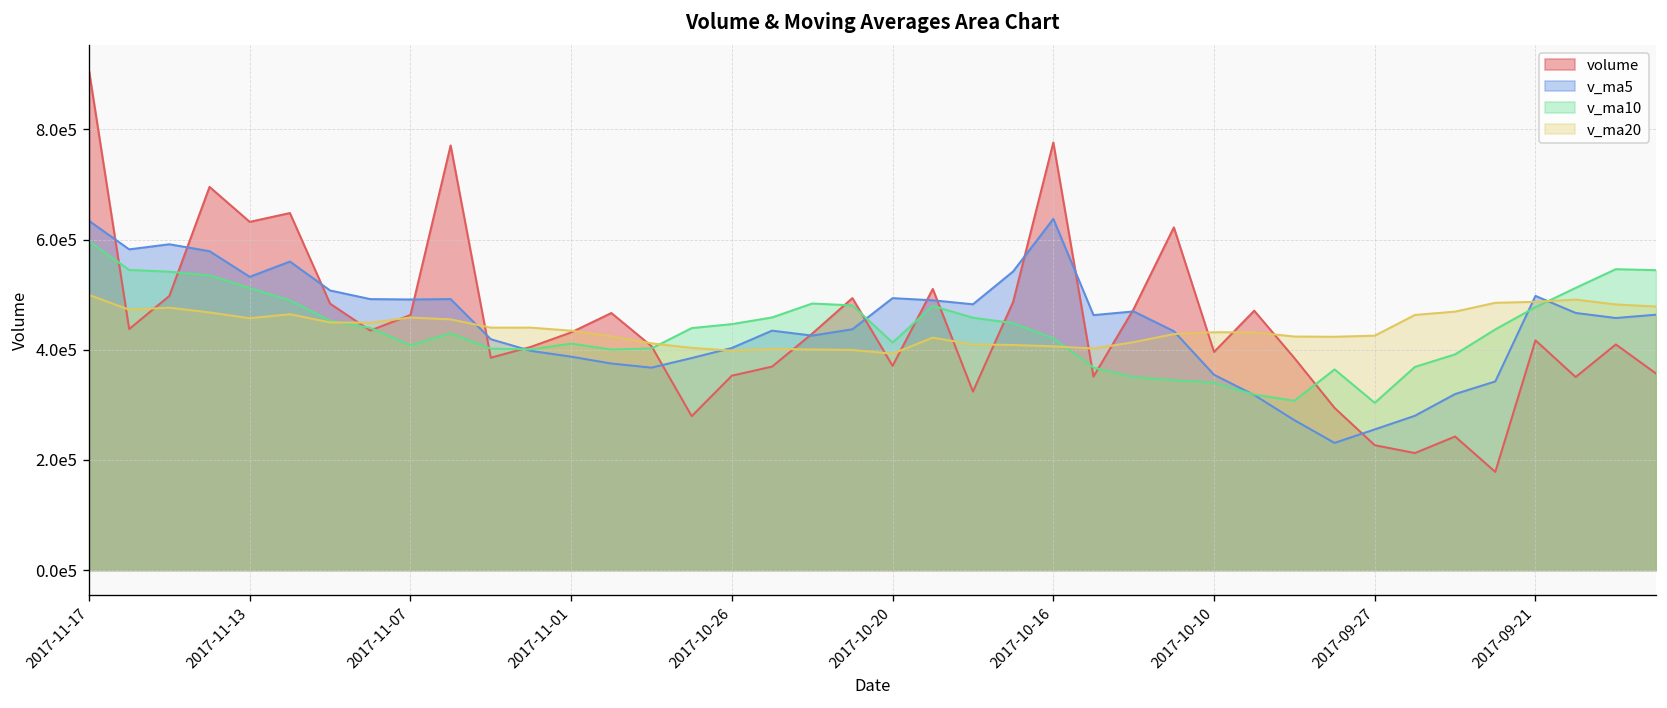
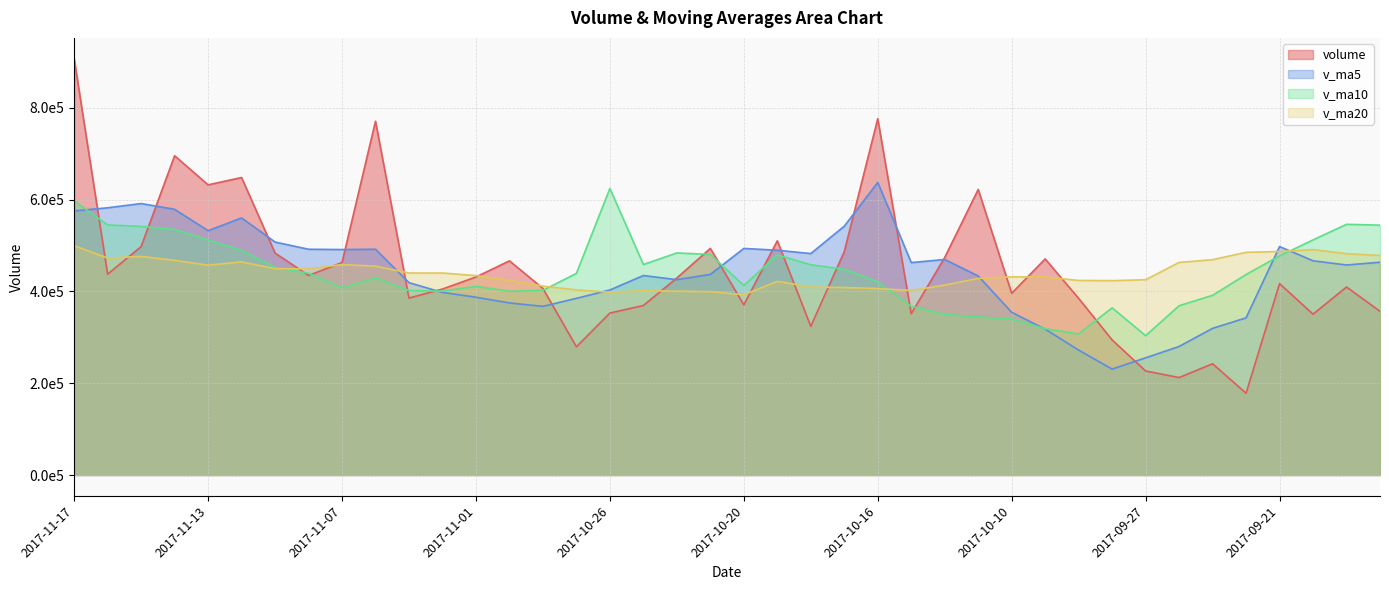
  {
    "volume": {
      "2017-11-17": 910000,
      "2017-11-13": 630000,
      "2017-10-26": 350000,
      "2017-10-20": 370000,
      "2017-10-16": 780000,
      "2017-10-10": 400000,
      "2017-09-27": 230000,
      "2017-09-21": 420000
    },
    "v_ma5": {
-     "2017-11-17": 630000,
+     "2017-11-17": 580000,
      "2017-11-13": 530000,
      "2017-11-07": 490000,
      "2017-11-01": 390000,
      "2017-10-20": 490000,
      "2017-10-16": 640000,
      "2017-10-10": 350000,
      "2017-09-27": 260000,
      "2017-09-21": 500000
    },
    "v_ma10": {
      "2017-11-17": 600000,
      "2017-11-13": 510000,
      "2017-11-07": 410000,
      "2017-11-01": 410000,
-     "2017-10-26": 450000,
+     "2017-10-26": 620000,
      "2017-10-20": 410000,
      "2017-10-16": 420000,
      "2017-10-10": 340000,
      "2017-09-27": 300000,
      "2017-09-21": 480000
    },
    "v_ma20": {
      "2017-11-17": 500000,
      "2017-11-13": 460000,
      "2017-10-20": 390000,
      "2017-10-16": 410000,
      "2017-10-10": 430000,
      "2017-09-27": 430000,
      "2017-09-21": 490000
    }
  }
